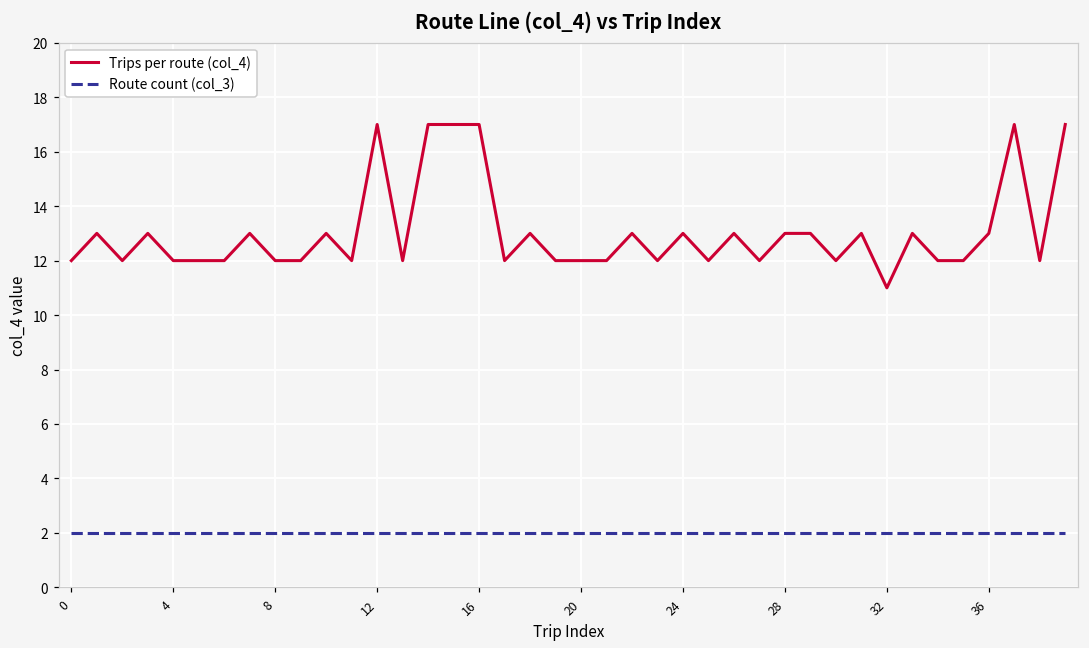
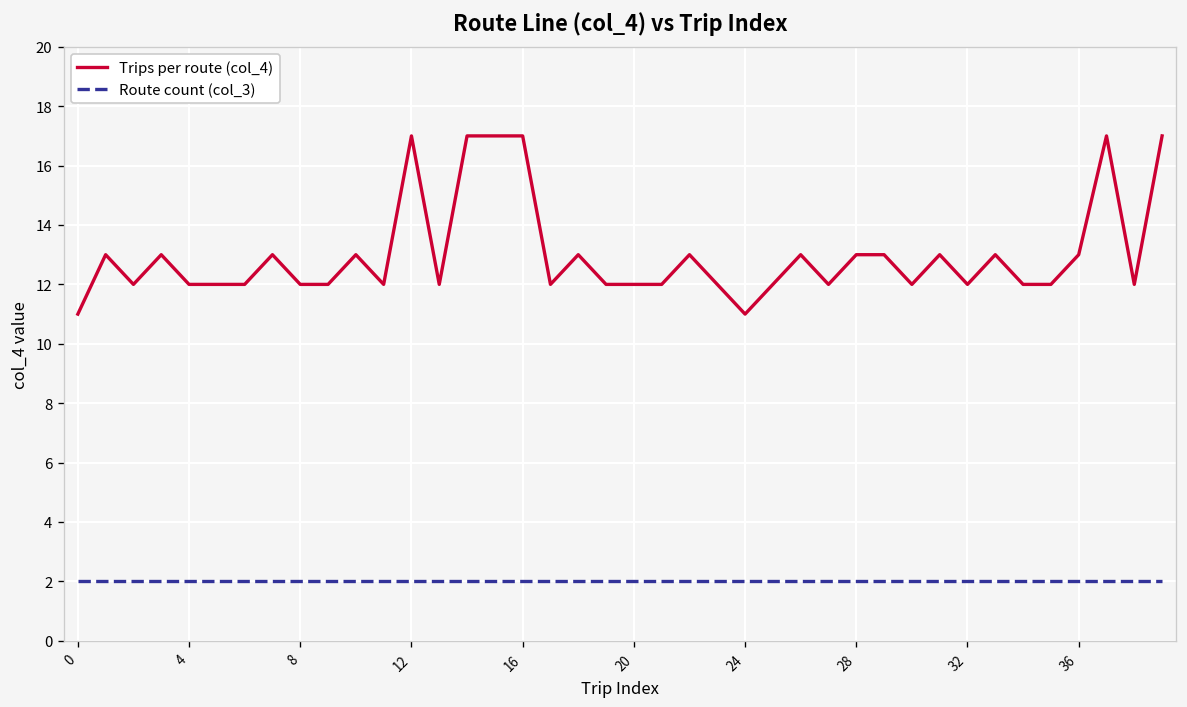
  {
    "Trips per route (col_4)": {
-     "0": 12,
+     "0": 11,
      "4": 12,
      "8": 12,
      "12": 17,
      "16": 17,
      "20": 12,
-     "24": 13,
+     "24": 11,
      "28": 13,
-     "32": 11,
+     "32": 12,
      "36": 13
    },
    "Route count (col_3)": {
      "0": 2,
      "4": 2,
      "8": 2,
      "12": 2,
      "16": 2,
      "20": 2,
      "24": 2,
      "28": 2,
      "32": 2,
      "36": 2
    }
  }
